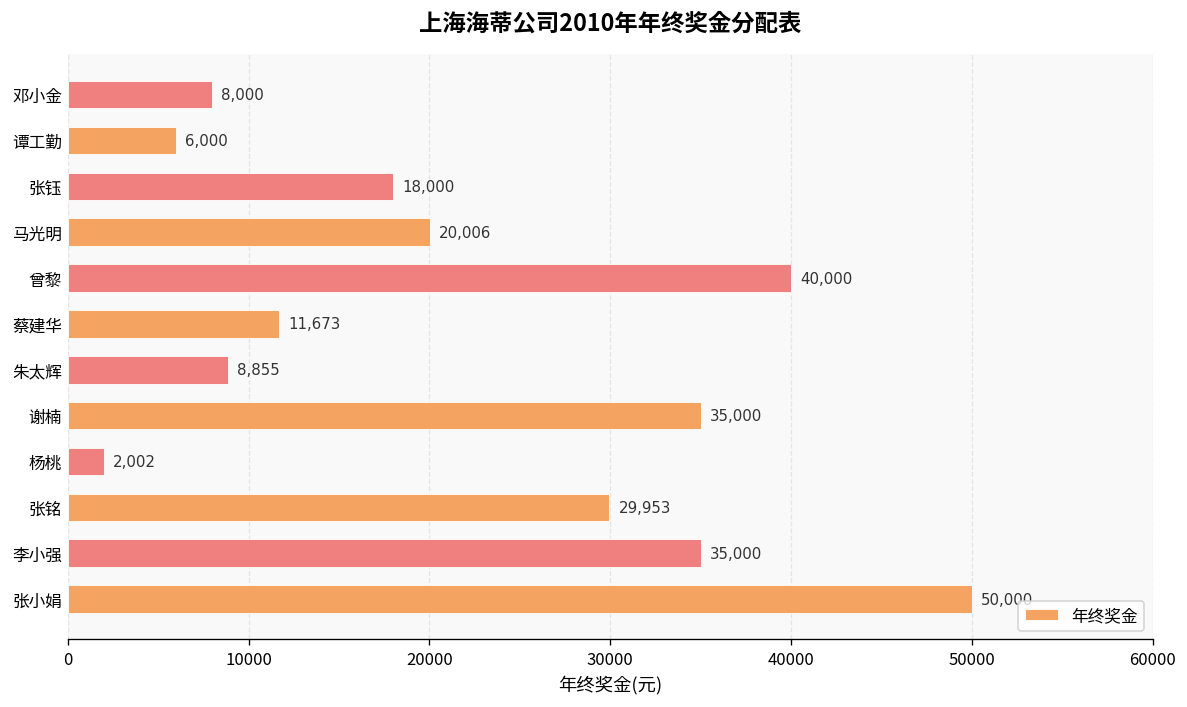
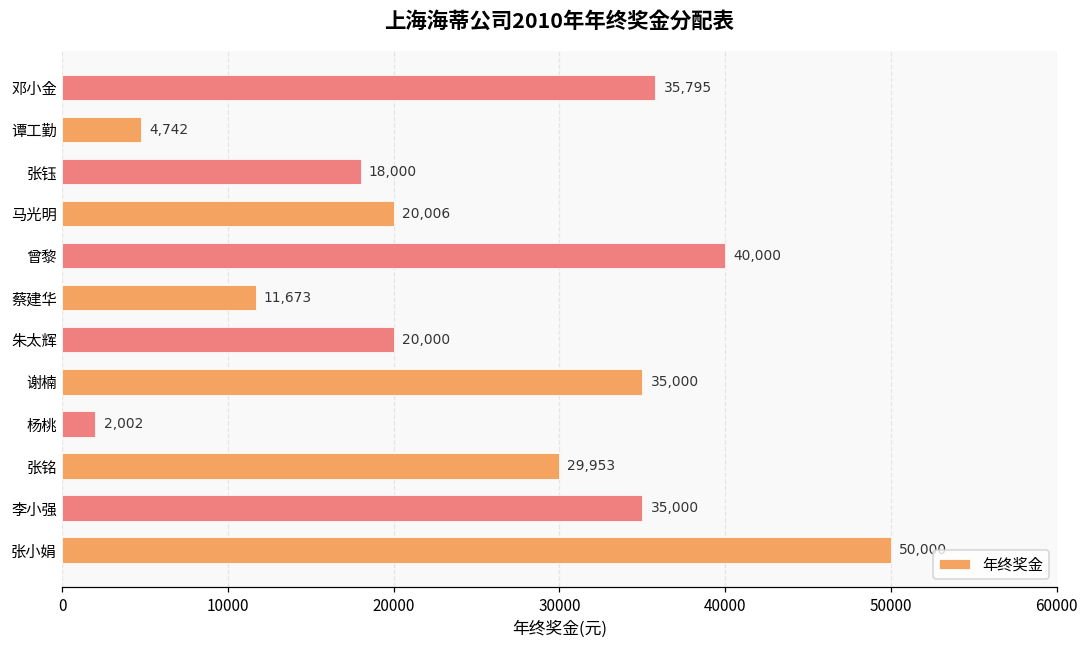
  {
-   "邓小金": "8,000",
-   "谭工勤": "6,000",
+   "邓小金": "35,795",
+   "谭工勤": "4,742",
    "张钰": "18,000",
    "马光明": "20,006",
    "曾黎": "40,000",
    "蔡建华": "11,673",
-   "朱太辉": "8,855",
+   "朱太辉": "20,000",
    "谢楠": "35,000",
    "杨桃": "2,002",
    "张铭": "29,953",
    "李小强": "35,000"
  }
